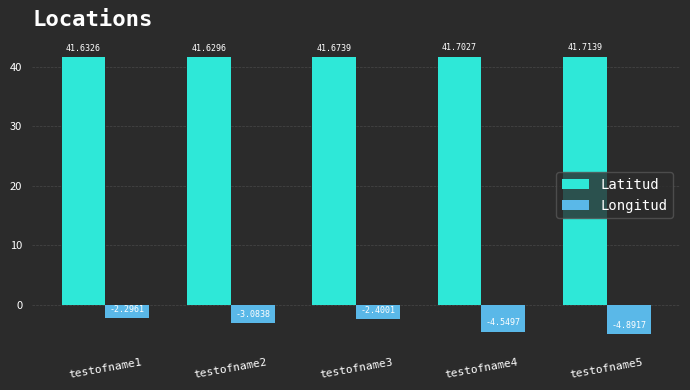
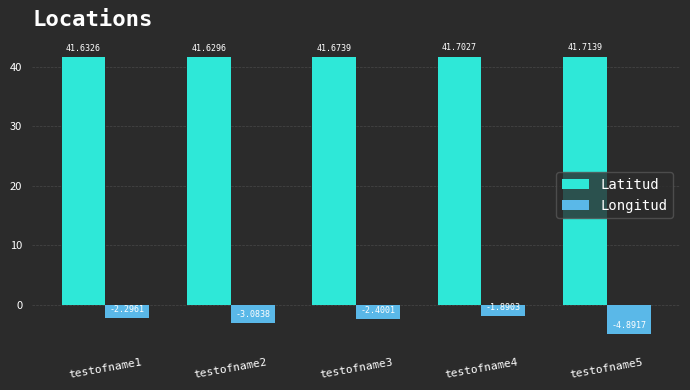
  {
    "Latitud": {
      "testofname1": 41.6326,
      "testofname2": 41.6296,
      "testofname3": 41.6739,
      "testofname4": 41.7027,
      "testofname5": 41.7139
    },
    "Longitud": {
      "testofname1": -2.2961,
      "testofname2": -3.0838,
      "testofname3": -2.4001,
-     "testofname4": -4.5497,
+     "testofname4": -1.8903,
      "testofname5": -4.8917
    }
  }
